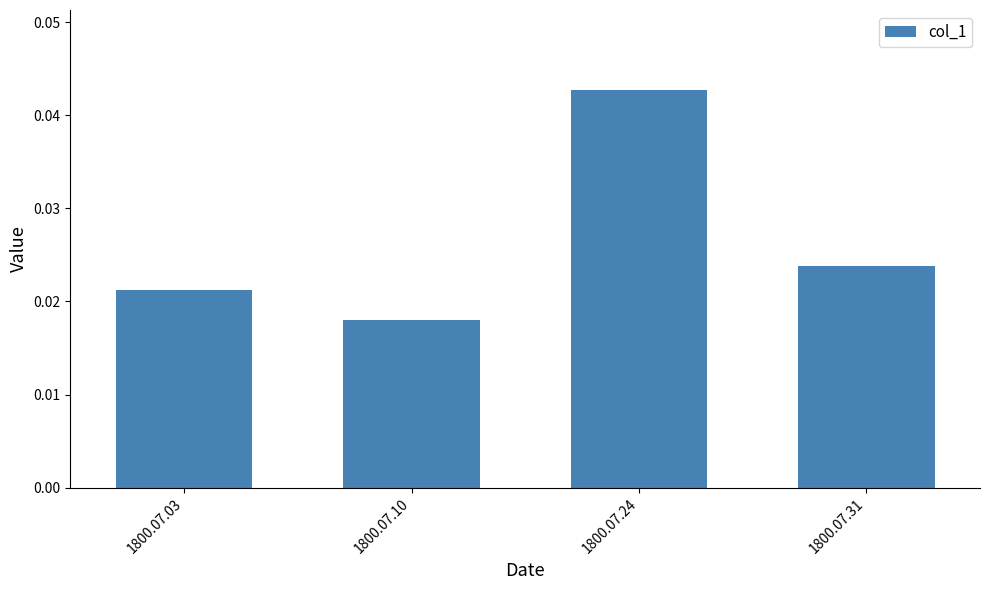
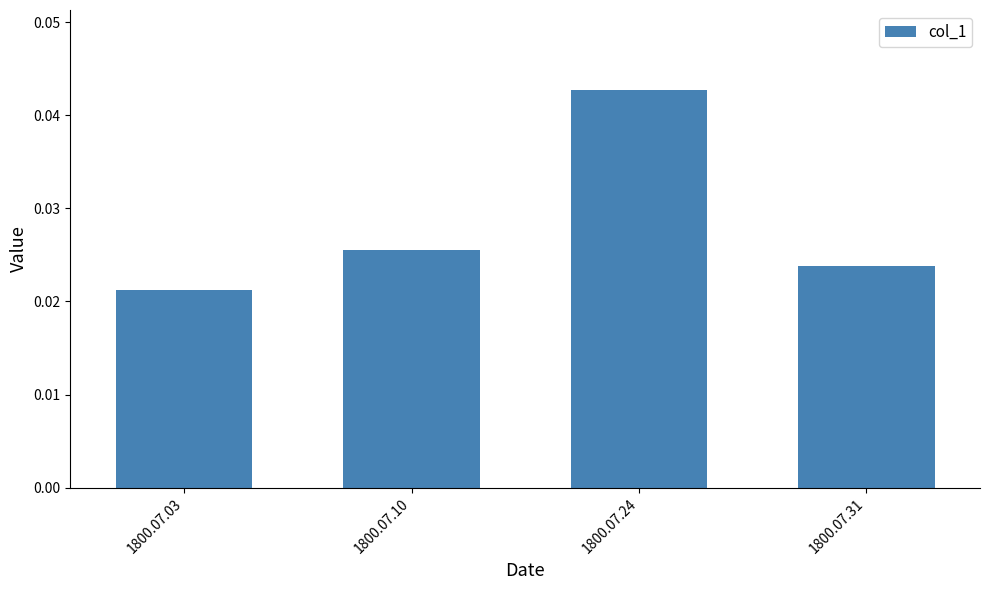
  {
    "1800.07.03": 0.021,
-   "1800.07.10": 0.018,
+   "1800.07.10": 0.026,
    "1800.07.24": 0.043,
    "1800.07.31": 0.024
  }
